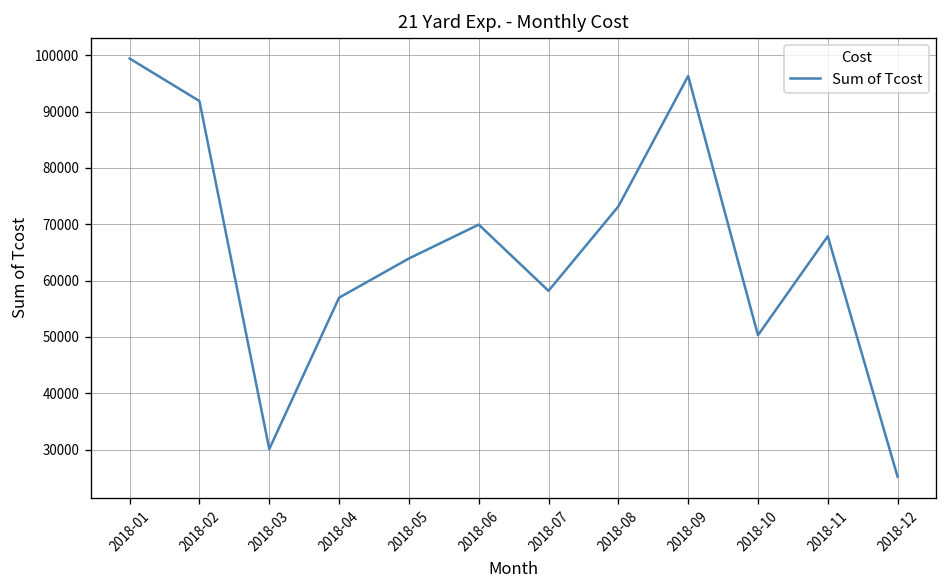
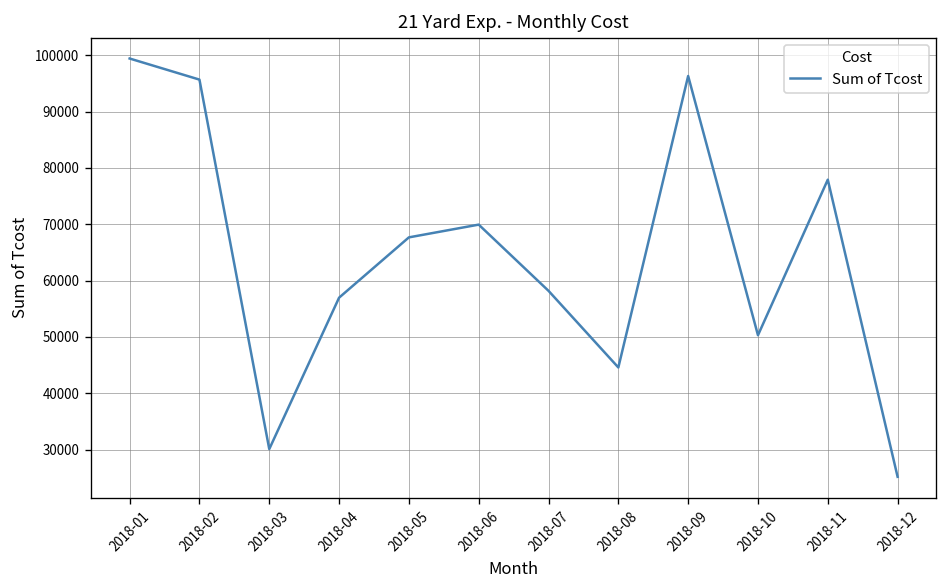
  {
    "2018-01": 99000,
-   "2018-02": 92000,
+   "2018-02": 96000,
    "2018-03": 30000,
    "2018-04": 57000,
-   "2018-05": 64000,
+   "2018-05": 68000,
    "2018-06": 70000,
    "2018-07": 58000,
-   "2018-08": 73000,
+   "2018-08": 45000,
    "2018-09": 96000,
    "2018-10": 50000,
-   "2018-11": 68000,
+   "2018-11": 78000,
    "2018-12": 25000
  }
